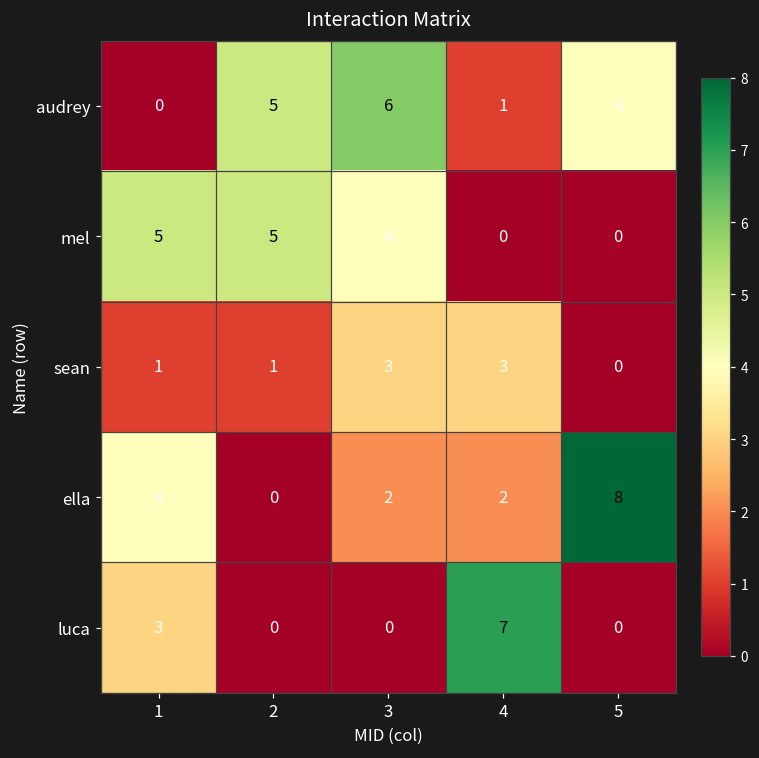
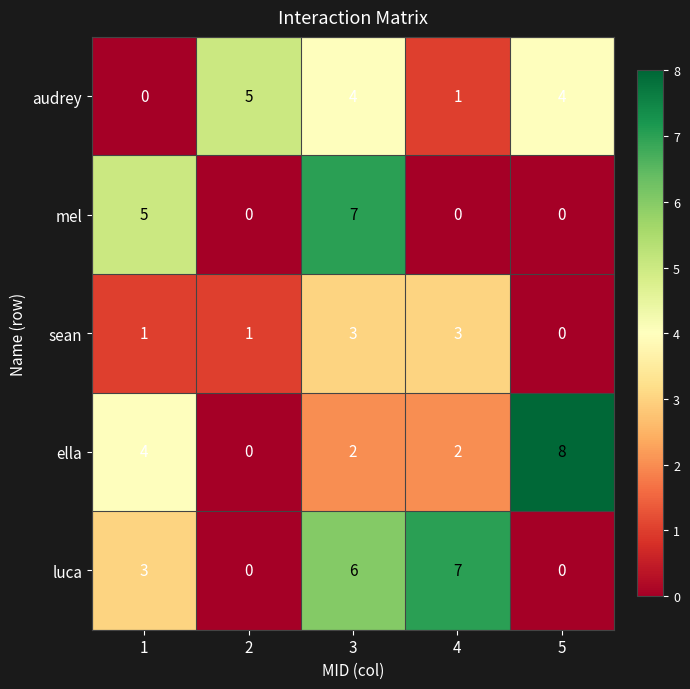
  {
    "audrey": {
      "1": 0,
      "2": 5,
-     "3": 6,
+     "3": 4,
      "4": 1,
      "5": 4
    },
    "mel": {
      "1": 5,
-     "2": 5,
-     "3": 4,
+     "2": 0,
+     "3": 7,
      "4": 0,
      "5": 0
    },
    "sean": {
      "1": 1,
      "2": 1,
      "3": 3,
      "4": 3,
      "5": 0
    },
    "ella": {
      "1": 4,
      "2": 0,
      "3": 2,
      "4": 2,
      "5": 8
    },
    "luca": {
      "1": 3,
      "2": 0,
-     "3": 0,
+     "3": 6,
      "4": 7,
      "5": 0
    }
  }
